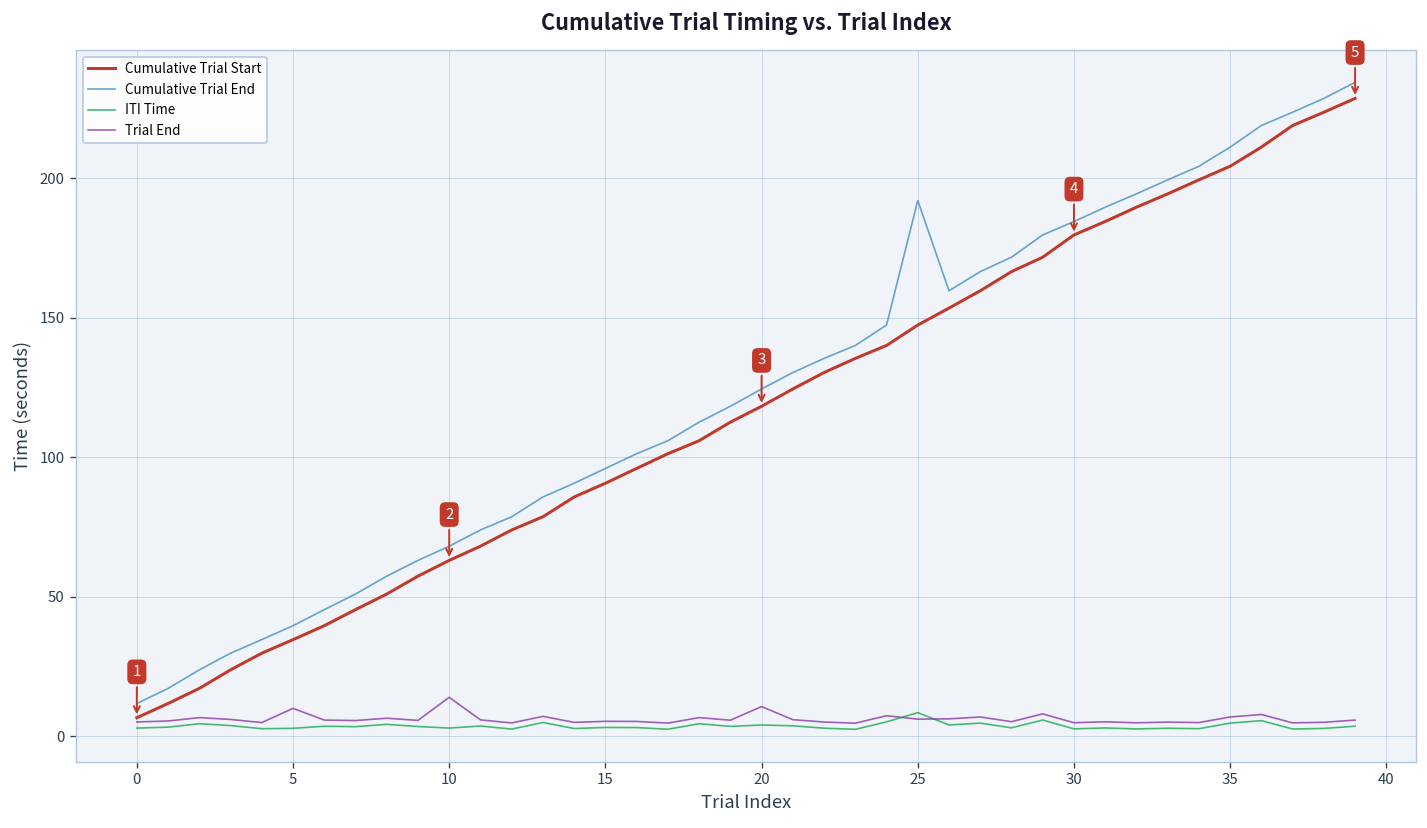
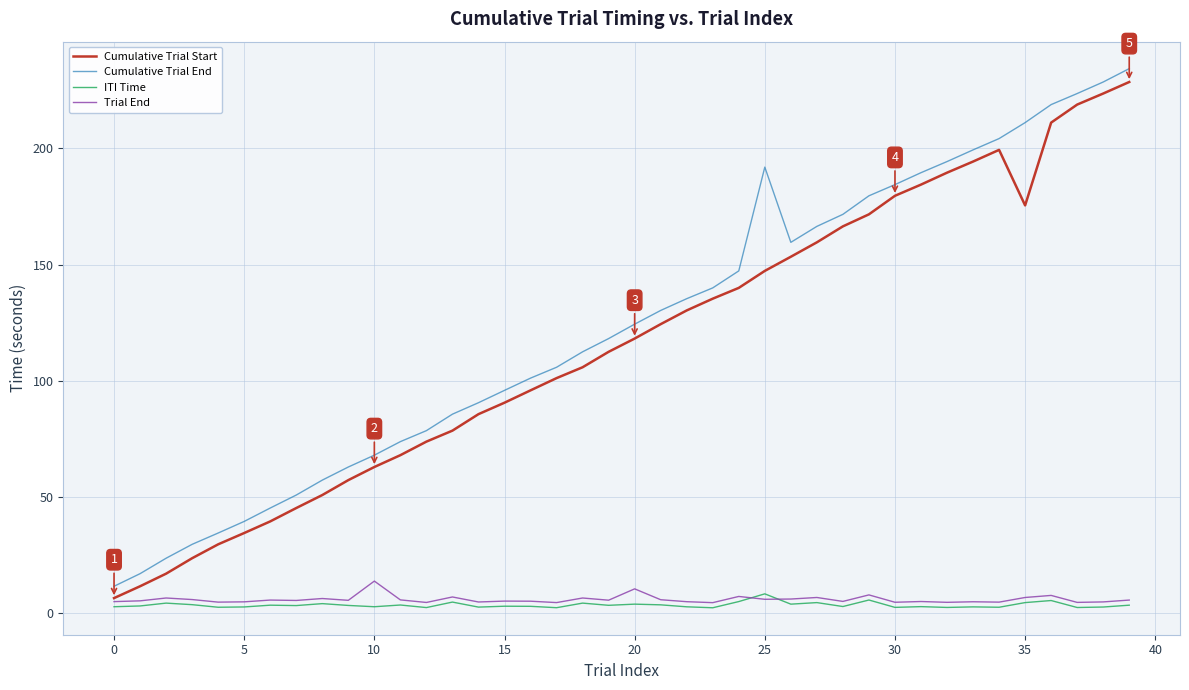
  {
    "Cumulative Trial Start": {
      "0": 7,
      "5": 35,
      "10": 63,
      "15": 91,
      "20": 118,
      "25": 147,
      "30": 180,
-     "35": 204
+     "35": 176
    },
    "Cumulative Trial End": {
      "5": 40,
      "15": 96,
      "25": 192,
      "35": 211
    },
    "ITI Time": {
      "0": 3,
      "5": 3,
      "10": 3,
      "15": 3,
      "20": 4,
      "25": 8,
      "30": 3,
      "35": 5
    },
    "Trial End": {
      "0": 5,
-     "5": 10,
+     "5": 5,
      "10": 14,
      "15": 5,
      "20": 11,
      "25": 6,
      "30": 5,
      "35": 7
    }
  }
